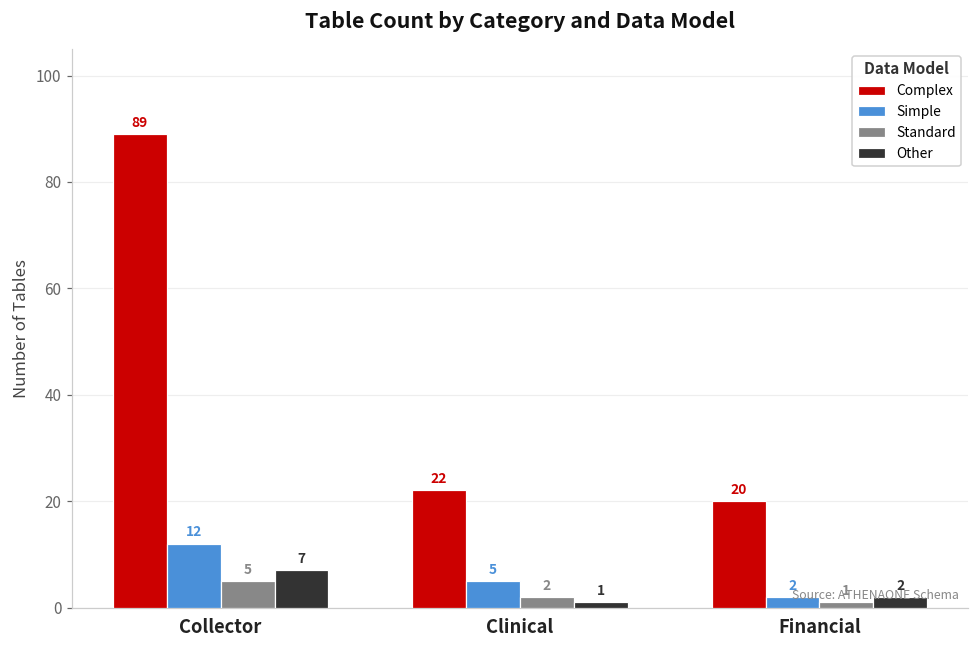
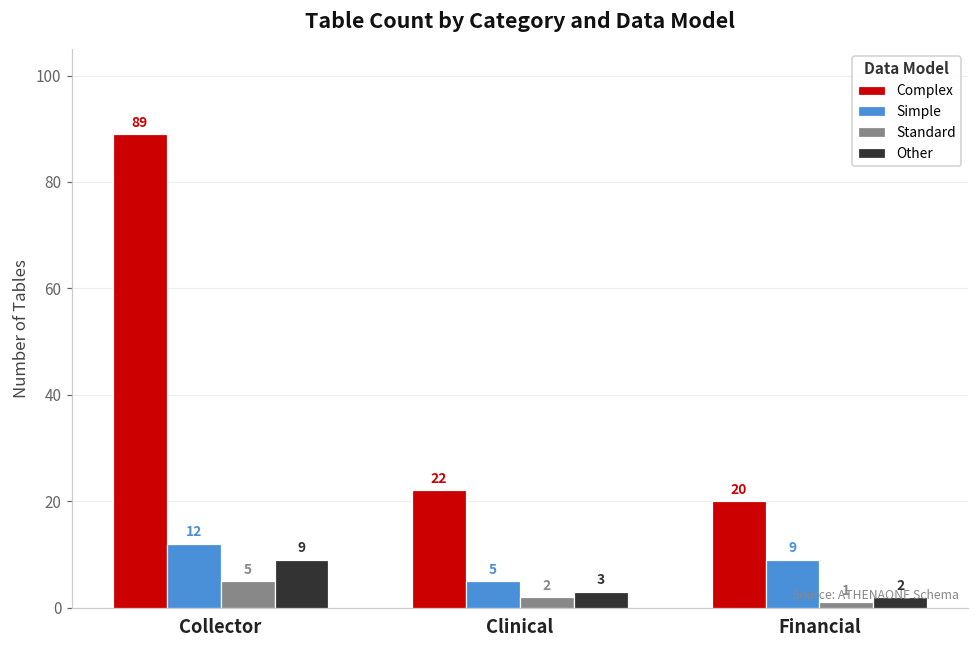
  {
    "Complex": {
      "Collector": 89,
      "Clinical": 22,
      "Financial": 20
    },
    "Simple": {
      "Collector": 12,
      "Clinical": 5,
-     "Financial": 2
+     "Financial": 9
    },
    "Standard": {
      "Collector": 5,
      "Clinical": 2
    },
    "Other": {
-     "Collector": 7,
-     "Clinical": 1,
+     "Collector": 9,
+     "Clinical": 3,
      "Financial": 2
    }
  }
